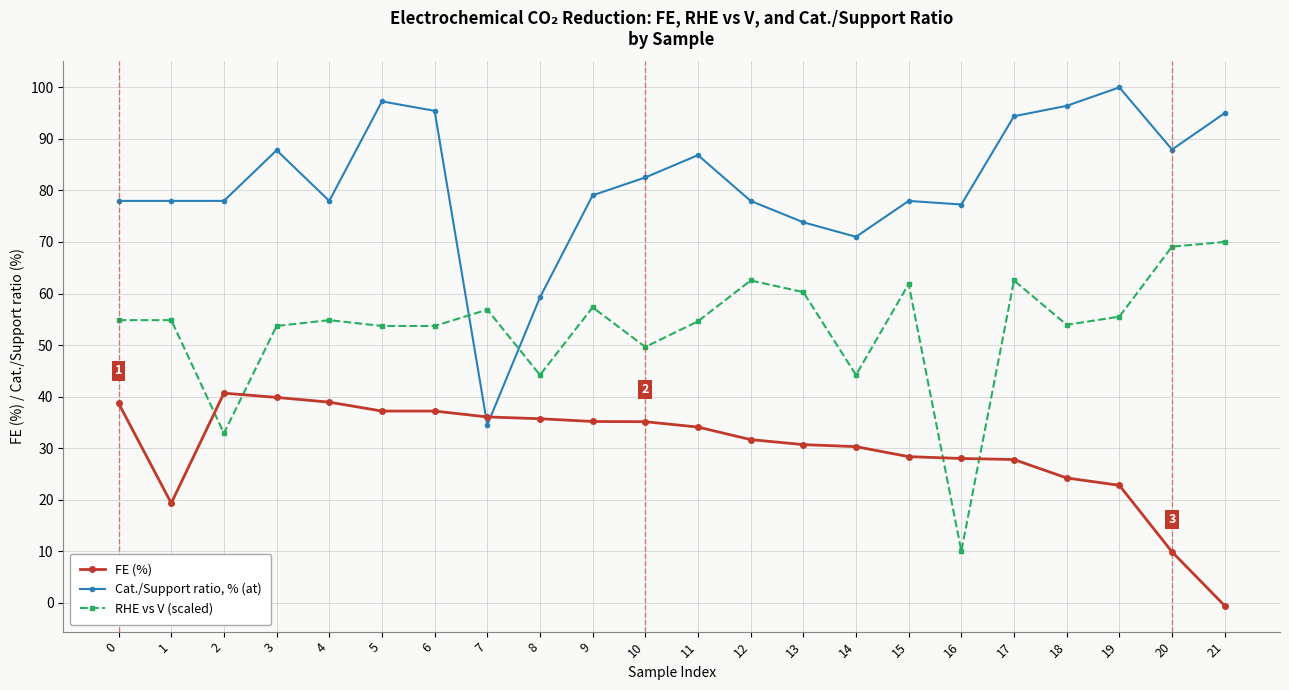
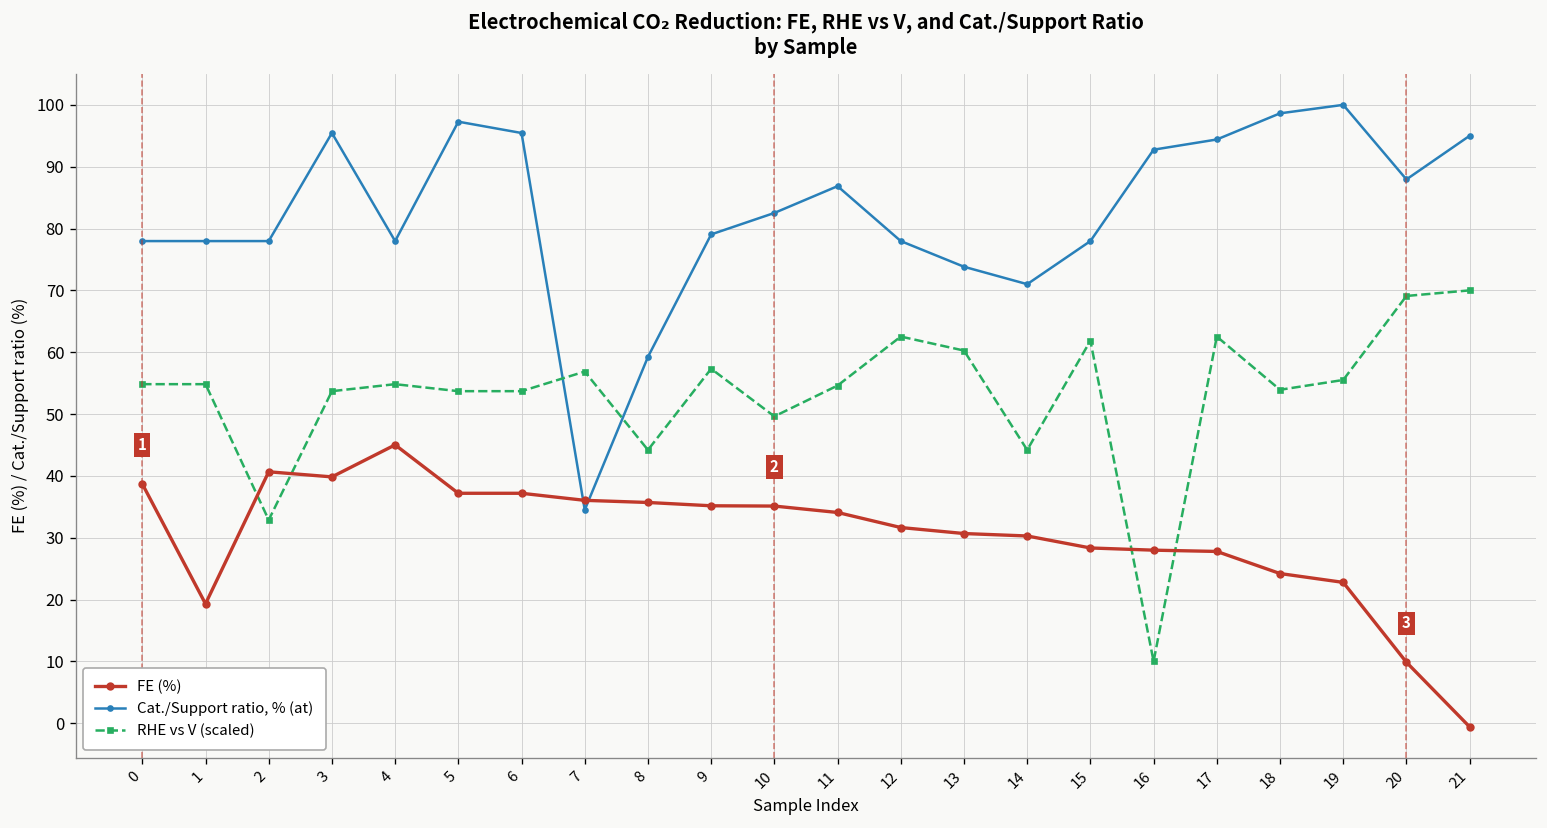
  {
    "FE (%)": {
      "0": 39,
      "1": 19,
      "2": 41,
      "3": 40,
-     "4": 39,
+     "4": 45,
      "5": 37,
      "6": 37,
      "7": 36,
      "8": 36,
      "9": 35,
      "10": 35,
      "11": 34,
      "12": 32,
      "13": 31,
      "14": 30,
      "15": 28,
      "16": 28,
      "17": 28,
      "18": 24,
      "19": 23,
      "20": 10,
      "21": -1
    },
    "Cat./Support ratio, % (at)": {
      "0": 78,
      "1": 78,
      "2": 78,
-     "3": 88,
+     "3": 95,
      "4": 78,
      "5": 97,
      "6": 95,
      "7": 35,
      "8": 59,
      "9": 79,
      "10": 83,
      "11": 87,
      "12": 78,
      "13": 74,
      "14": 71,
      "15": 78,
-     "16": 77,
+     "16": 93,
      "17": 94,
-     "18": 96,
+     "18": 99,
      "19": 100,
      "20": 88,
      "21": 95
    },
    "RHE vs V (scaled)": {
      "0": 55,
      "1": 55,
      "2": 33,
      "3": 54,
      "4": 55,
      "5": 54,
      "6": 54,
      "7": 57,
      "8": 44,
      "9": 57,
      "10": 50,
      "11": 55,
      "12": 63,
      "13": 60,
      "14": 44,
      "15": 62,
      "16": 10,
      "17": 63,
      "18": 54,
      "19": 56,
      "20": 69,
      "21": 70
    }
  }
